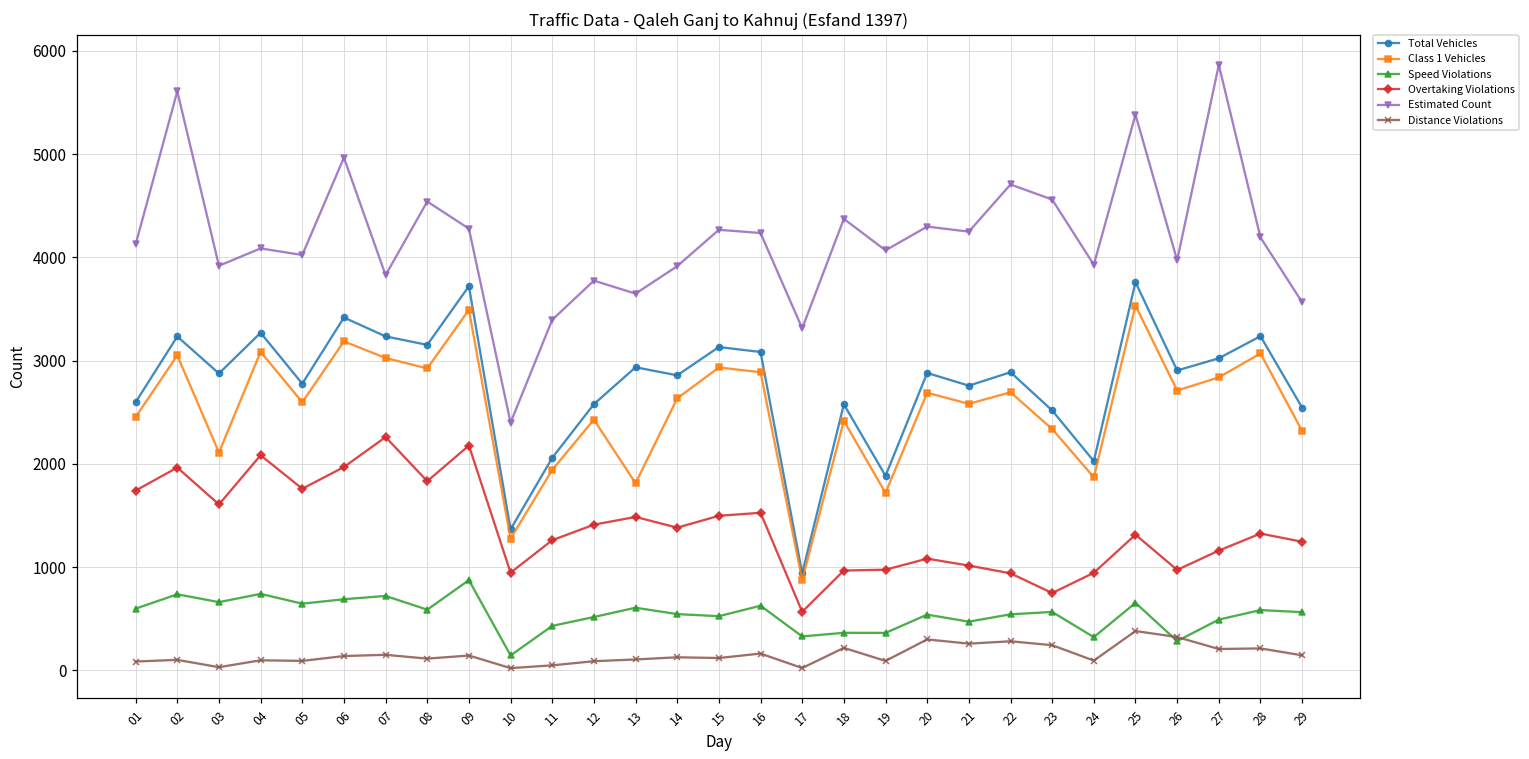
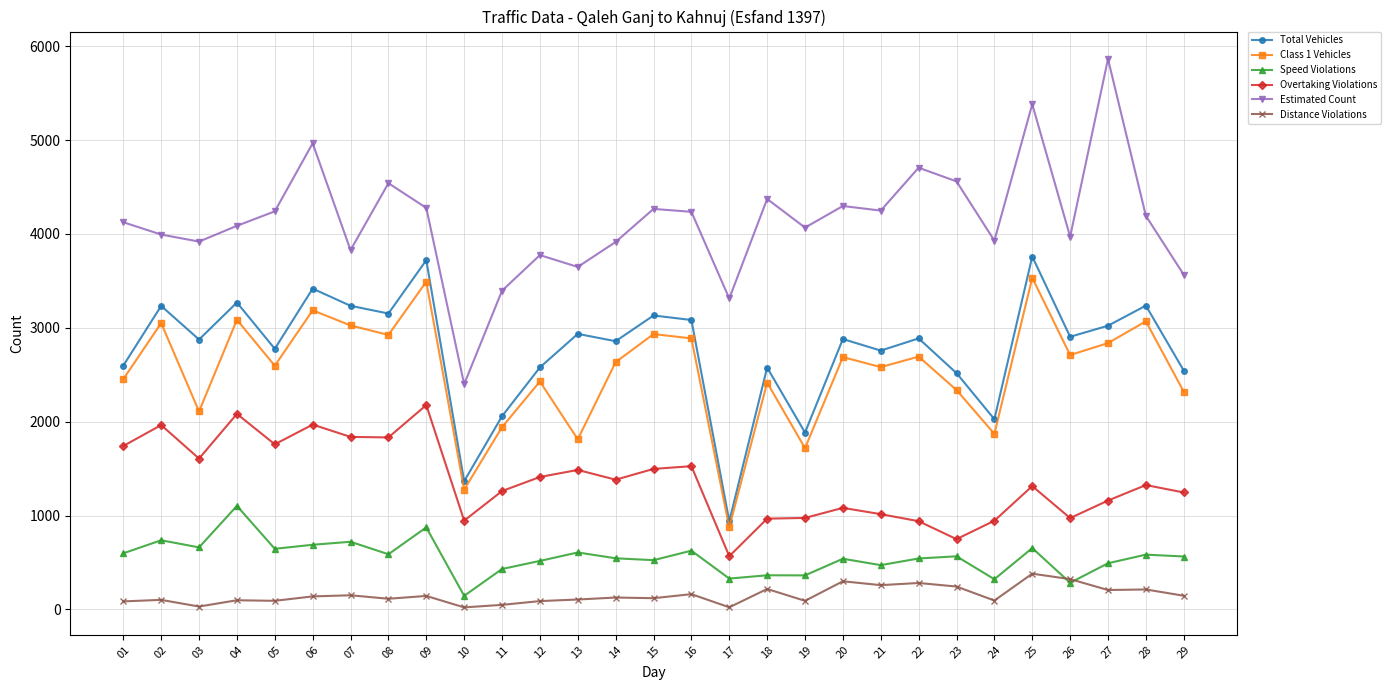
  {
    "Total Vehicles": {
      "01": 2600,
      "02": 3200,
      "03": 2900,
      "04": 3300,
      "05": 2800,
      "06": 3400,
      "07": 3200,
      "08": 3200,
      "09": 3700,
      "10": 1400,
      "11": 2100,
      "12": 2600,
      "13": 2900,
      "14": 2900,
      "15": 3100,
      "16": 3100,
      "17": 900,
      "18": 2600,
      "19": 1900,
      "20": 2900,
      "21": 2800,
      "22": 2900,
      "23": 2500,
      "24": 2000,
      "25": 3800,
      "26": 2900,
      "27": 3000,
      "28": 3200,
      "29": 2500
    },
    "Class 1 Vehicles": {
      "01": 2500,
      "02": 3100,
      "03": 2100,
      "04": 3100,
      "05": 2600,
      "06": 3200,
      "07": 3000,
      "08": 2900,
      "09": 3500,
      "10": 1300,
      "11": 1900,
      "12": 2400,
      "13": 1800,
      "14": 2600,
      "15": 2900,
      "16": 2900,
      "17": 900,
      "18": 2400,
      "19": 1700,
      "20": 2700,
      "21": 2600,
      "22": 2700,
      "23": 2300,
      "24": 1900,
      "25": 3500,
      "26": 2700,
      "27": 2800,
      "28": 3100,
      "29": 2300
    },
    "Speed Violations": {
      "01": 600,
      "02": 700,
      "03": 700,
-     "04": 700,
+     "04": 1100,
      "05": 600,
      "06": 700,
      "07": 700,
      "08": 600,
      "09": 900,
      "10": 100,
      "11": 400,
      "12": 500,
      "13": 600,
      "14": 500,
      "15": 500,
      "16": 600,
      "17": 300,
      "18": 400,
      "19": 400,
      "20": 500,
      "21": 500,
      "22": 500,
      "23": 600,
      "24": 300,
      "25": 700,
      "26": 300,
      "27": 500,
      "28": 600,
      "29": 600
    },
    "Overtaking Violations": {
      "01": 1700,
      "02": 2000,
      "03": 1600,
      "04": 2100,
      "05": 1800,
      "06": 2000,
-     "07": 2300,
+     "07": 1800,
      "08": 1800,
      "09": 2200,
      "10": 900,
      "11": 1300,
      "12": 1400,
      "13": 1500,
      "14": 1400,
      "15": 1500,
      "16": 1500,
      "17": 600,
      "18": 1000,
      "19": 1000,
      "20": 1100,
      "21": 1000,
      "22": 900,
      "23": 700,
      "24": 900,
      "25": 1300,
      "26": 1000,
      "27": 1200,
      "28": 1300,
      "29": 1200
    },
    "Estimated Count": {
      "01": 4100,
-     "02": 5600,
+     "02": 4000,
      "03": 3900,
      "04": 4100,
-     "05": 4000,
+     "05": 4200,
      "06": 5000,
      "07": 3800,
      "08": 4500,
      "09": 4300,
      "10": 2400,
      "11": 3400,
      "12": 3800,
      "13": 3600,
      "14": 3900,
      "15": 4300,
      "16": 4200,
      "17": 3300,
      "18": 4400,
      "19": 4100,
      "20": 4300,
      "21": 4200,
      "22": 4700,
      "23": 4600,
      "24": 3900,
      "25": 5400,
      "26": 4000,
      "27": 5900,
      "28": 4200,
      "29": 3600
    },
    "Distance Violations": {
      "01": 100,
      "02": 100,
      "03": 0,
      "04": 100,
      "05": 100,
      "06": 100,
      "07": 200,
      "08": 100,
      "09": 100,
      "10": 0,
      "11": 0,
      "12": 100,
      "13": 100,
      "14": 100,
      "15": 100,
      "16": 200,
      "17": 0,
      "18": 200,
      "19": 100,
      "20": 300,
      "21": 300,
      "22": 300,
      "23": 200,
      "24": 100,
      "25": 400,
      "26": 300,
      "27": 200,
      "28": 200,
      "29": 100
    }
  }
